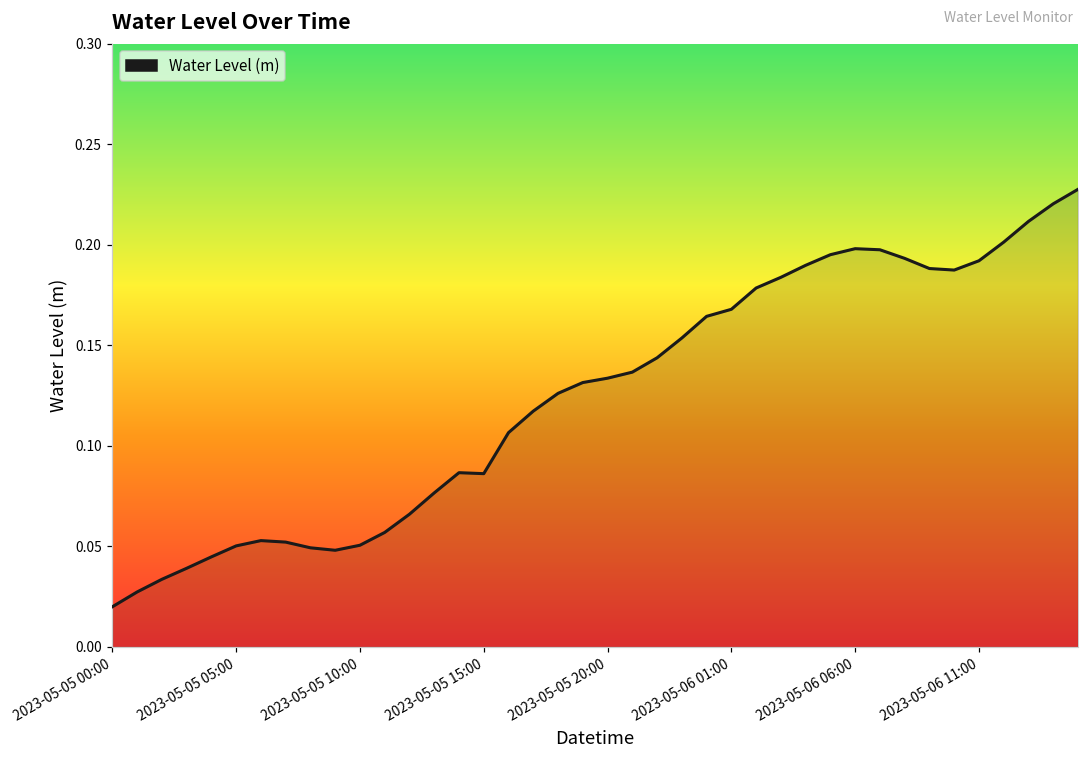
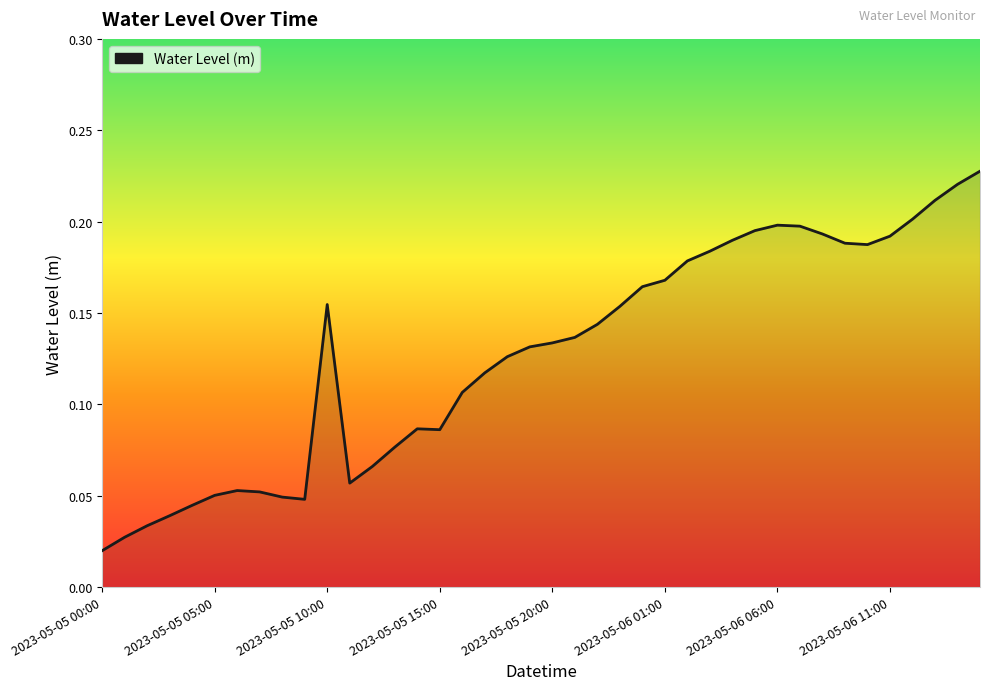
  {
    "2023-05-05 00:00": 0.020,
    "2023-05-05 05:00": 0.050,
-   "2023-05-05 10:00": 0.050,
+   "2023-05-05 10:00": 0.155,
    "2023-05-05 15:00": 0.086,
    "2023-05-05 20:00": 0.134,
    "2023-05-06 01:00": 0.168,
    "2023-05-06 06:00": 0.198,
    "2023-05-06 11:00": 0.192
  }
